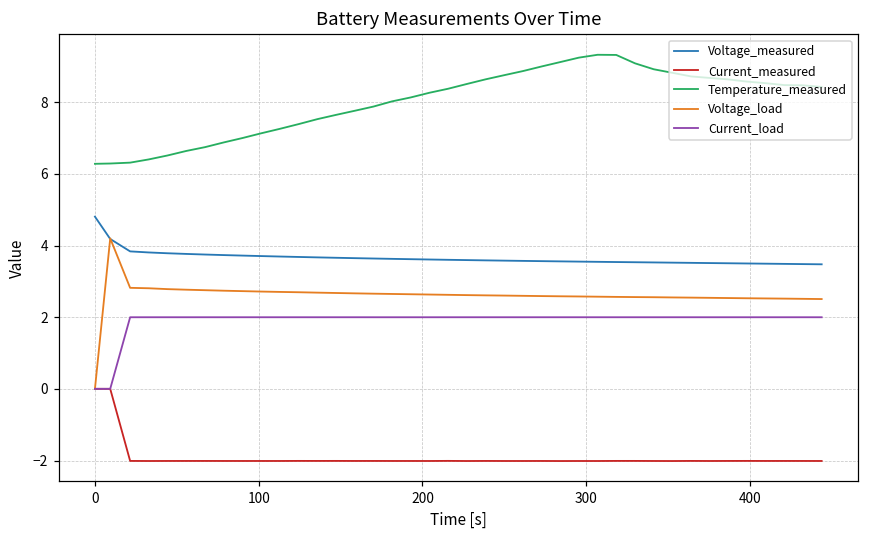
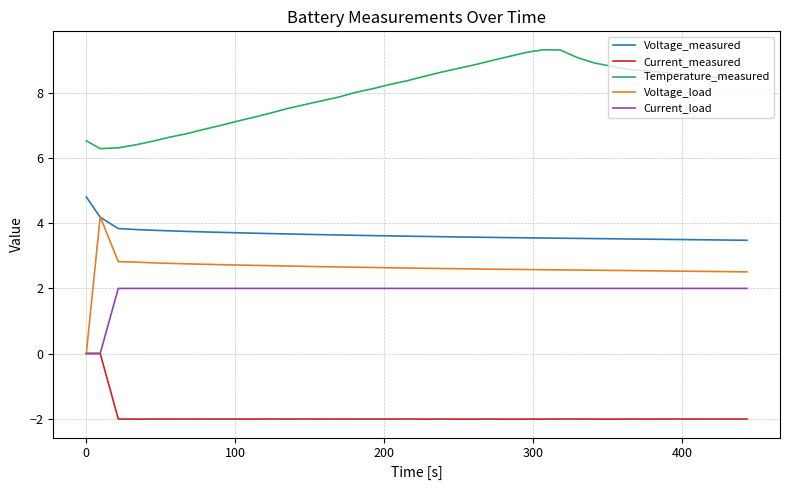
  {
    "Voltage_measured": {
      "0": 4.8
    },
    "Temperature_measured": {
-     "0": 6.3
+     "0": 6.5
    }
  }
